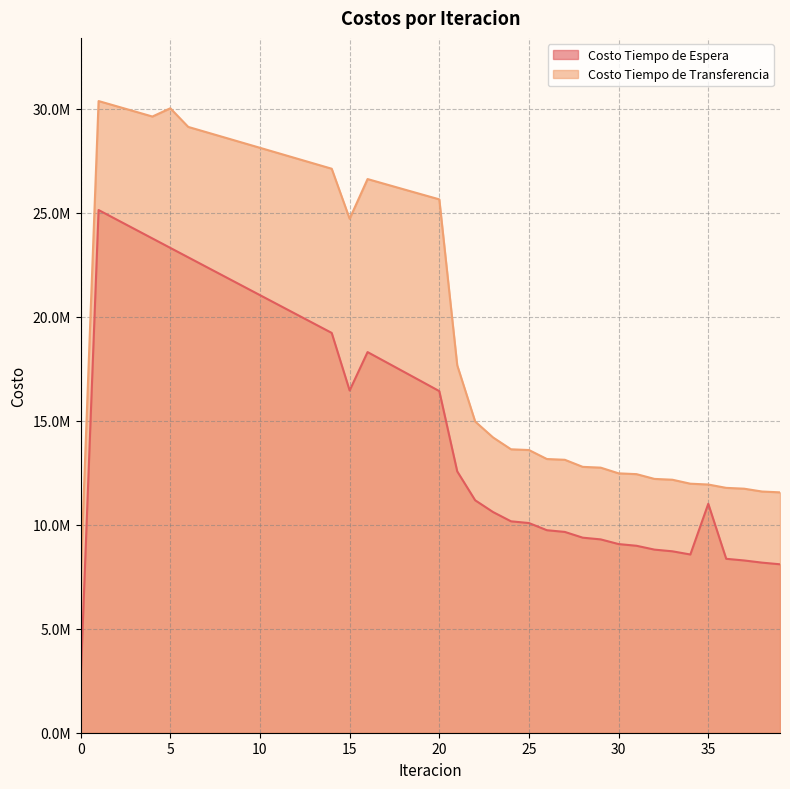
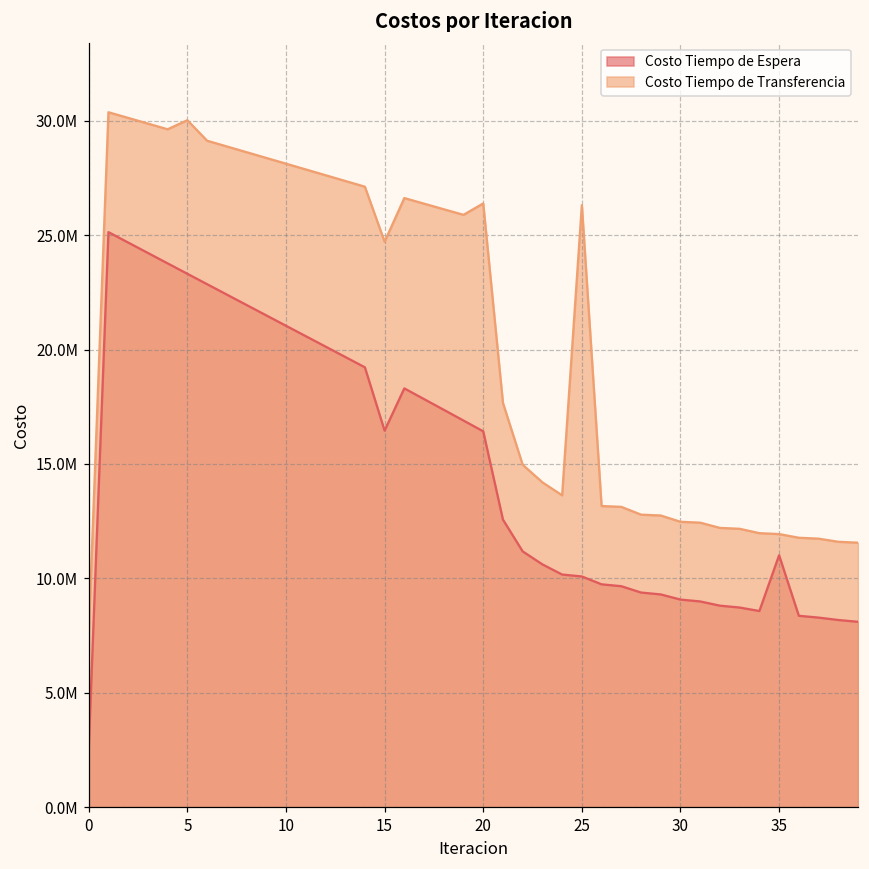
  {
    "Costo Tiempo de Espera": {
      "0": 2500000,
      "5": 23300000,
      "10": 21000000,
      "15": 16500000,
      "20": 16400000,
      "25": 10100000,
      "30": 9100000,
      "35": 11000000
    },
    "Costo Tiempo de Transferencia": {
      "0": 7500000,
      "5": 30000000,
      "10": 28100000,
      "15": 24700000,
-     "20": 25600000,
-     "25": 13600000,
+     "20": 26400000,
+     "25": 26300000,
      "30": 12500000,
      "35": 11900000
    }
  }
